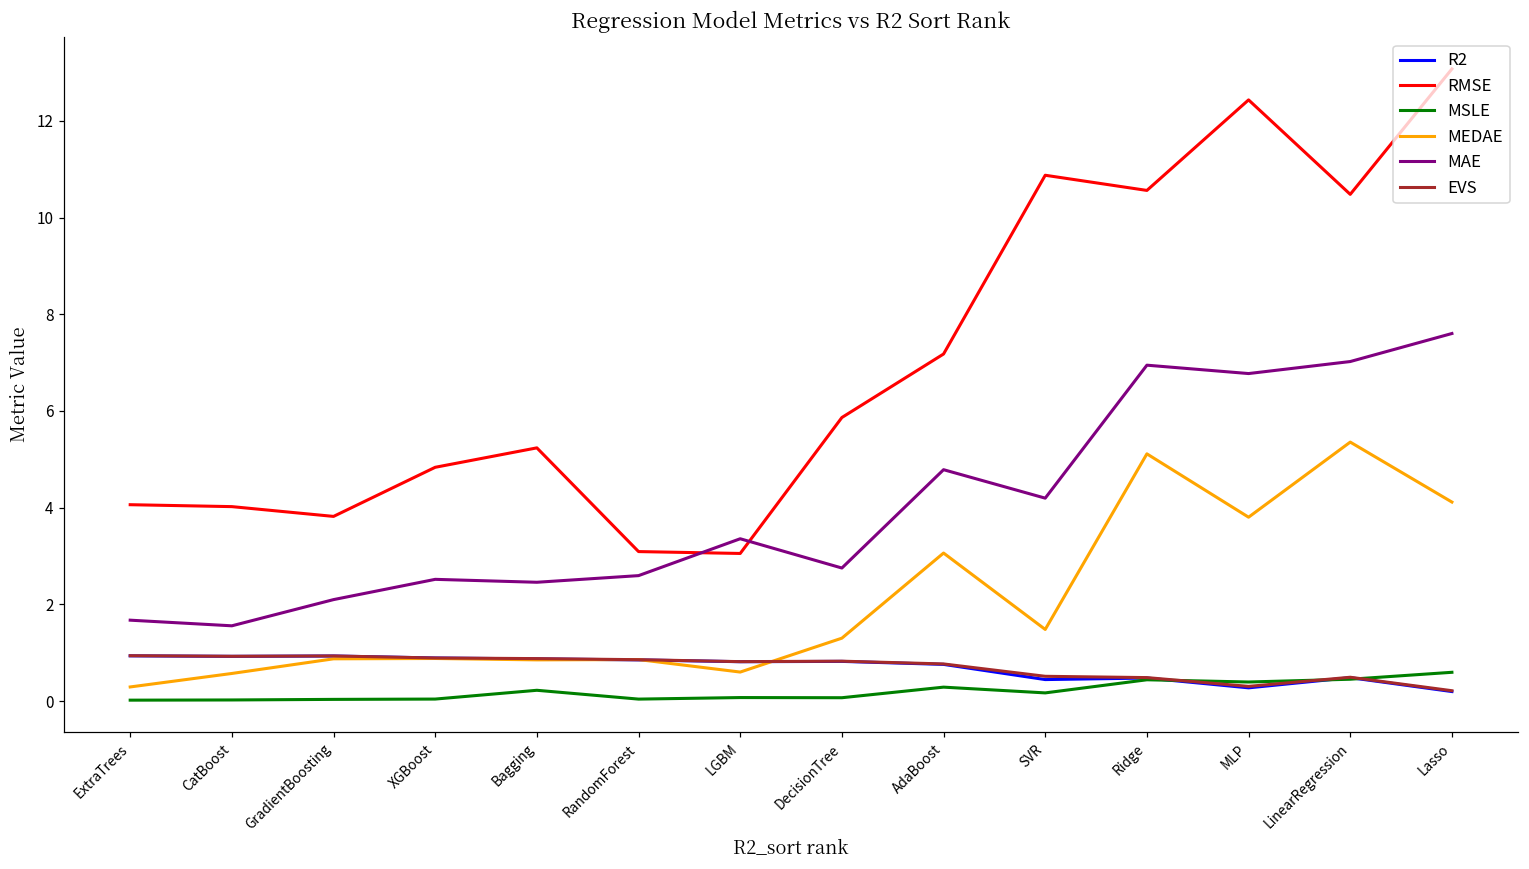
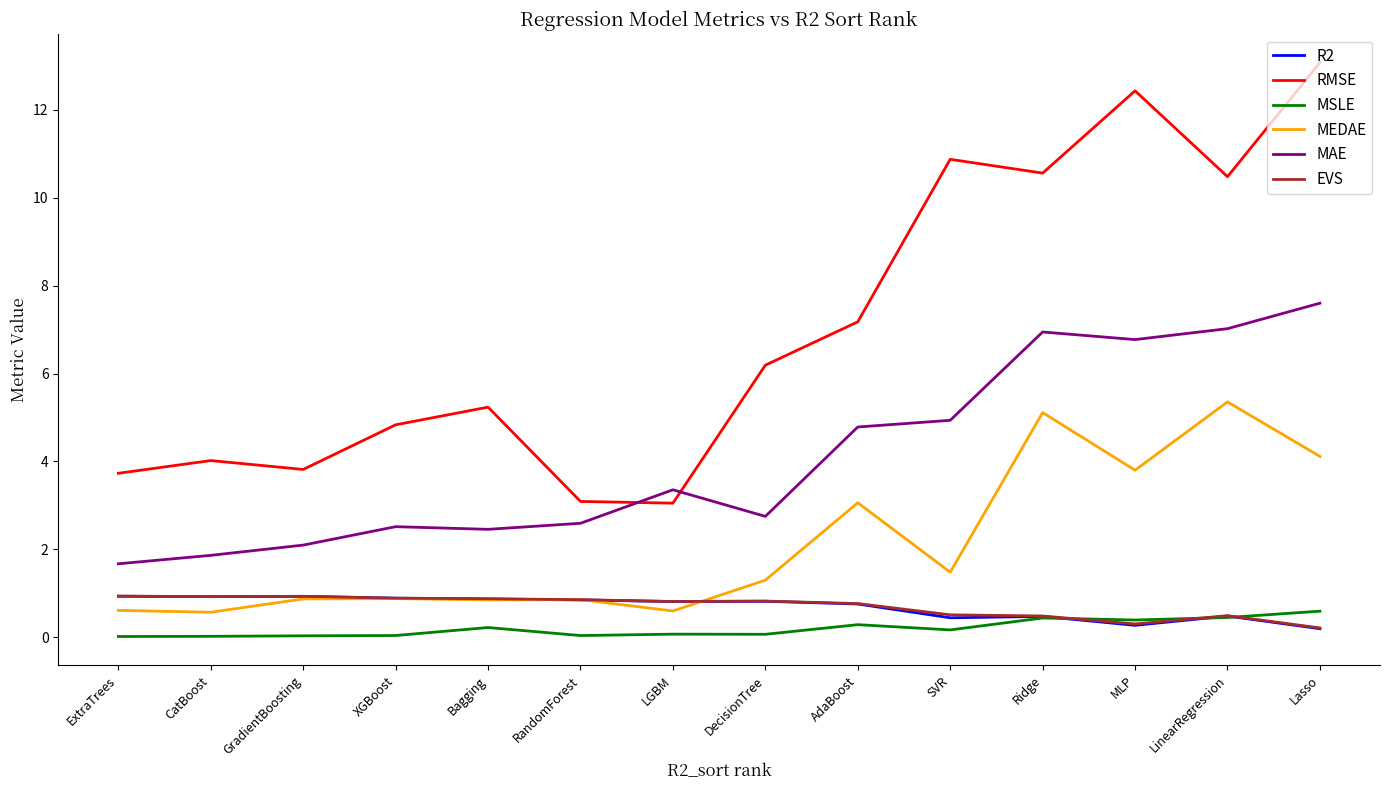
  {
    "R2": {
      "SVR": 0.4
    },
    "RMSE": {
-     "ExtraTrees": 4.1,
+     "ExtraTrees": 3.7,
      "CatBoost": 4.0,
      "GradientBoosting": 3.8,
      "XGBoost": 4.8,
      "Bagging": 5.2,
      "RandomForest": 3.1,
      "LGBM": 3.1,
-     "DecisionTree": 5.9,
+     "DecisionTree": 6.2,
      "AdaBoost": 7.2,
      "SVR": 10.9,
      "Ridge": 10.6,
      "MLP": 12.4,
      "LinearRegression": 10.5
    },
    "MSLE": {
      "ExtraTrees": 0.0,
      "CatBoost": 0.0,
      "GradientBoosting": 0.0,
      "XGBoost": 0.0,
      "Bagging": 0.2,
      "RandomForest": 0.0,
      "LGBM": 0.1,
      "DecisionTree": 0.1,
      "AdaBoost": 0.3,
      "SVR": 0.2,
      "MLP": 0.4,
      "Lasso": 0.6
    },
    "MEDAE": {
-     "ExtraTrees": 0.3,
+     "ExtraTrees": 0.6,
      "CatBoost": 0.6,
      "LGBM": 0.6,
      "DecisionTree": 1.3,
      "AdaBoost": 3.1,
      "SVR": 1.5,
      "Ridge": 5.1,
      "MLP": 3.8,
      "LinearRegression": 5.4,
      "Lasso": 4.1
    },
    "MAE": {
      "ExtraTrees": 1.7,
-     "CatBoost": 1.6,
+     "CatBoost": 1.9,
      "GradientBoosting": 2.1,
      "XGBoost": 2.5,
      "Bagging": 2.5,
      "RandomForest": 2.6,
      "LGBM": 3.4,
      "DecisionTree": 2.8,
      "AdaBoost": 4.8,
-     "SVR": 4.2,
+     "SVR": 4.9,
      "Ridge": 6.9,
      "MLP": 6.8,
      "LinearRegression": 7.0,
      "Lasso": 7.6
    },
    "EVS": {
      "SVR": 0.5
    }
  }
